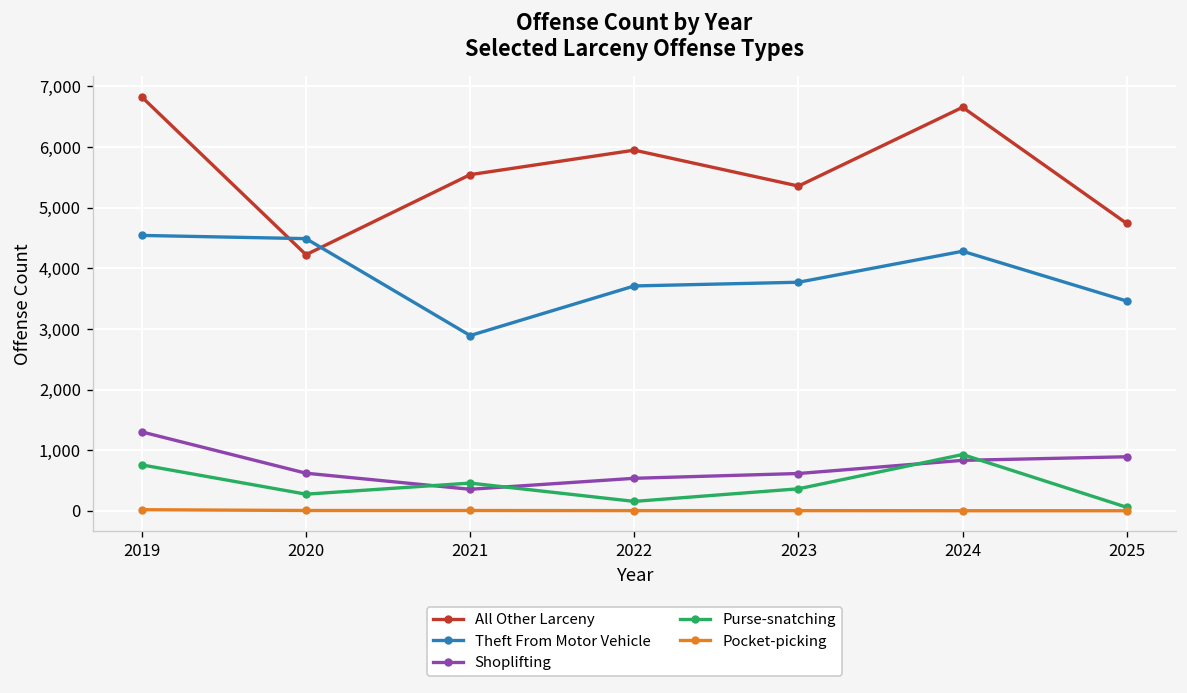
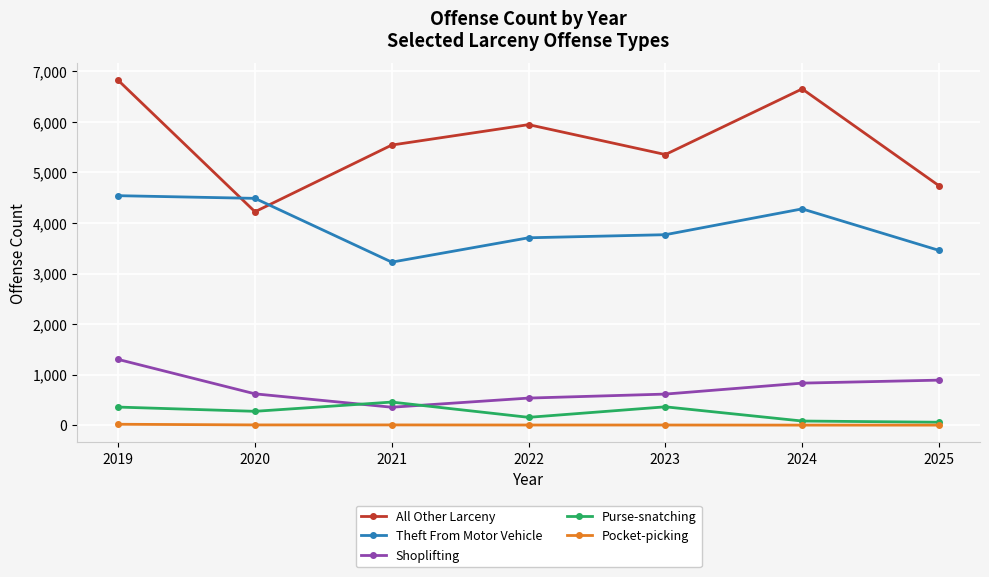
  {
    "All Other Larceny": {
      "2019": "6,800",
      "2020": "4,200",
      "2021": "5,500",
      "2022": "5,900",
      "2023": "5,400",
      "2024": "6,700",
      "2025": "4,700"
    },
    "Theft From Motor Vehicle": {
      "2019": "4,500",
      "2020": "4,500",
-     "2021": "2,900",
+     "2021": "3,200",
      "2022": "3,700",
      "2023": "3,800",
      "2024": "4,300",
      "2025": "3,500"
    },
    "Shoplifting": {
      "2019": "1,300",
      "2020": "600",
      "2021": "400",
      "2022": "500",
      "2023": "600",
      "2024": "800",
      "2025": "900"
    },
    "Purse-snatching": {
-     "2019": "800",
+     "2019": "400",
      "2020": "300",
      "2021": "500",
      "2022": "200",
      "2023": "400",
-     "2024": "900",
+     "2024": "100",
      "2025": "100"
    },
    "Pocket-picking": {
      "2019": "0",
      "2020": "0",
      "2021": "0",
      "2022": "0",
      "2023": "0",
      "2024": "0",
      "2025": "0"
    }
  }
